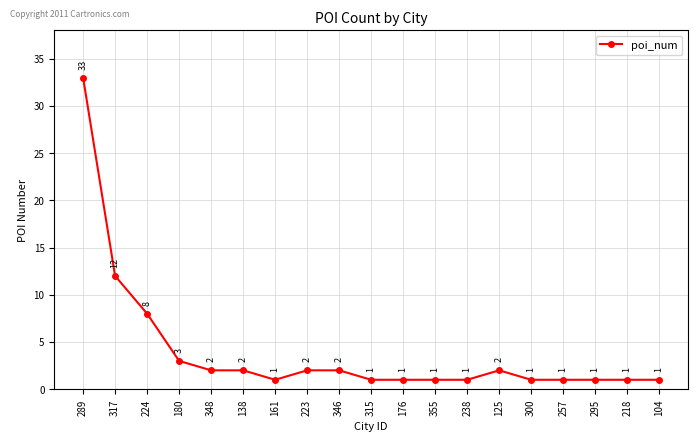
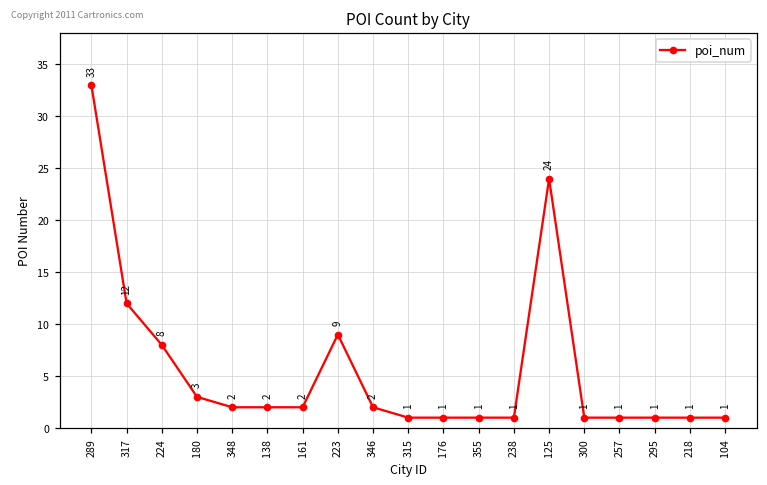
  {
    "289": 33,
    "317": 12,
    "224": 8,
    "180": 3,
    "348": 2,
    "138": 2,
-   "161": 1,
-   "223": 2,
+   "161": 2,
+   "223": 9,
    "346": 2,
    "315": 1,
    "176": 1,
    "355": 1,
    "238": 1,
-   "125": 2,
+   "125": 24,
    "300": 1,
    "257": 1,
    "295": 1,
    "218": 1,
    "104": 1
  }
